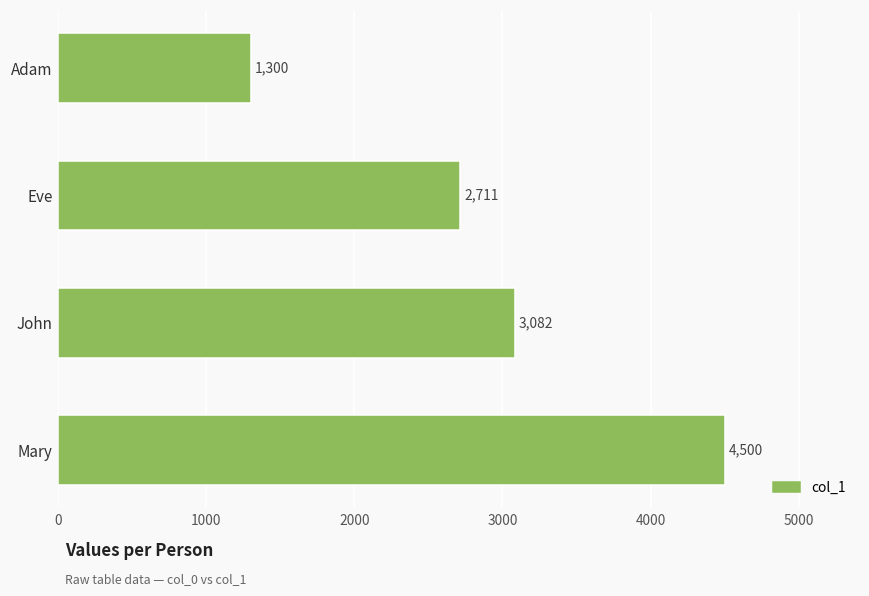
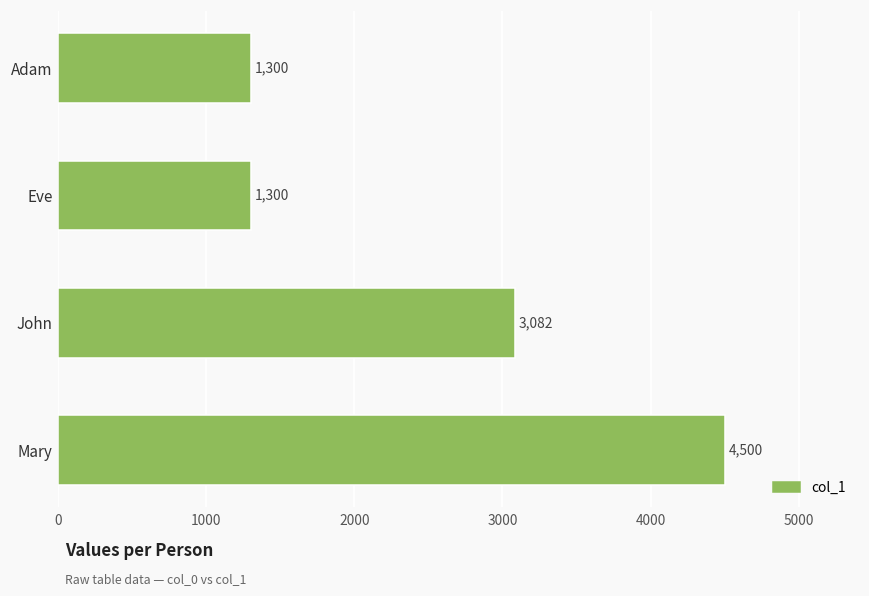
  {
    "Adam": "1,300",
-   "Eve": "2,711",
+   "Eve": "1,300",
    "John": "3,082",
    "Mary": "4,500"
  }
